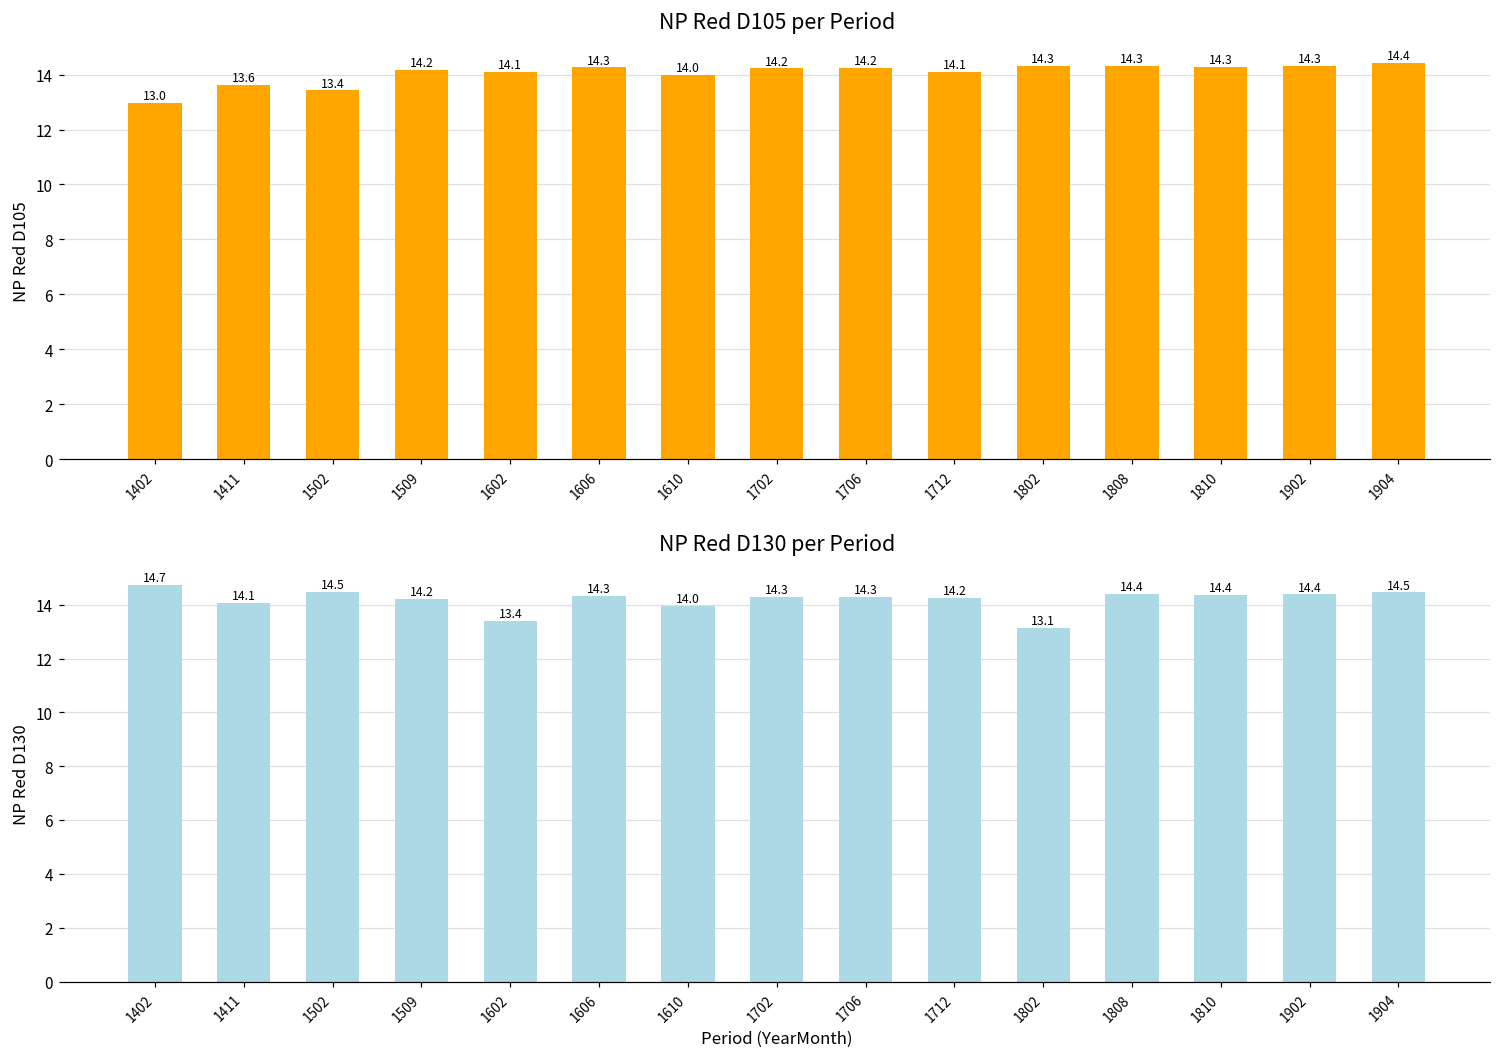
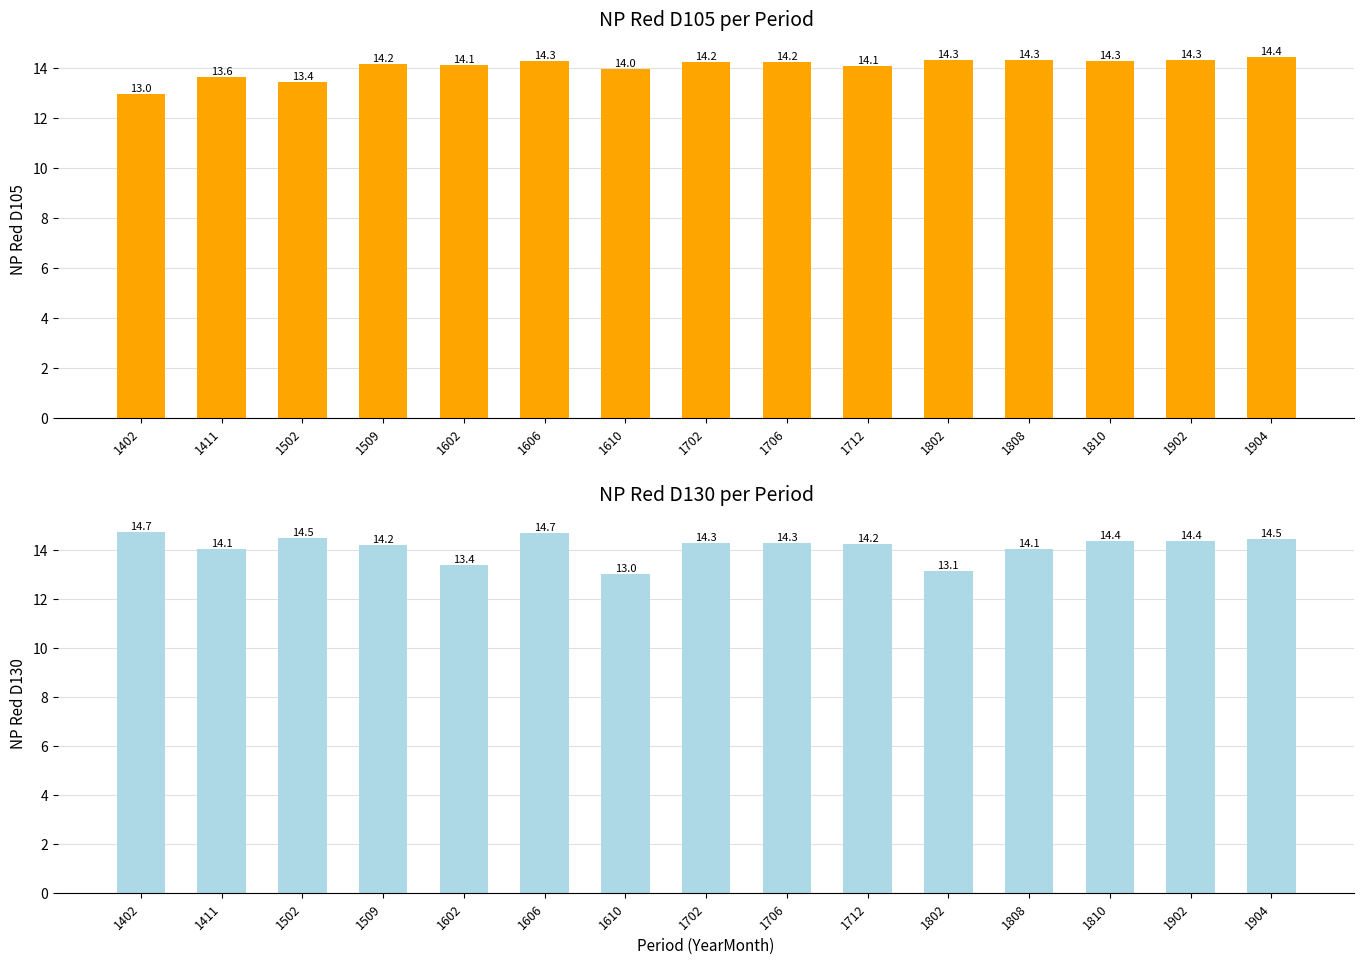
  {
    "NP Red D105 per Period": {
      "1402": 13.0,
      "1411": 13.6,
      "1502": 13.4,
      "1509": 14.2,
      "1602": 14.1,
      "1606": 14.3,
      "1610": 14.0,
      "1702": 14.2,
      "1706": 14.2,
      "1712": 14.1,
      "1802": 14.3,
      "1808": 14.3,
      "1810": 14.3,
      "1902": 14.3,
      "1904": 14.4
    },
    "NP Red D130 per Period": {
      "1402": 14.7,
      "1411": 14.1,
      "1502": 14.5,
      "1509": 14.2,
      "1602": 13.4,
-     "1606": 14.3,
-     "1610": 14.0,
+     "1606": 14.7,
+     "1610": 13.0,
      "1702": 14.3,
      "1706": 14.3,
      "1712": 14.2,
      "1802": 13.1,
-     "1808": 14.4,
+     "1808": 14.1,
      "1810": 14.4,
      "1902": 14.4,
      "1904": 14.5
    }
  }
